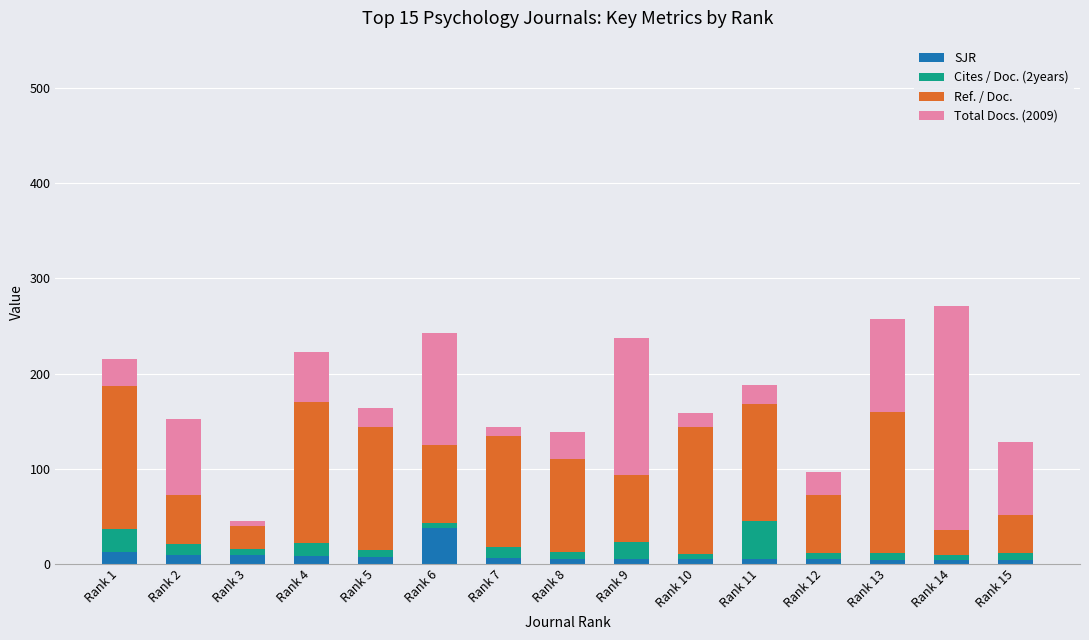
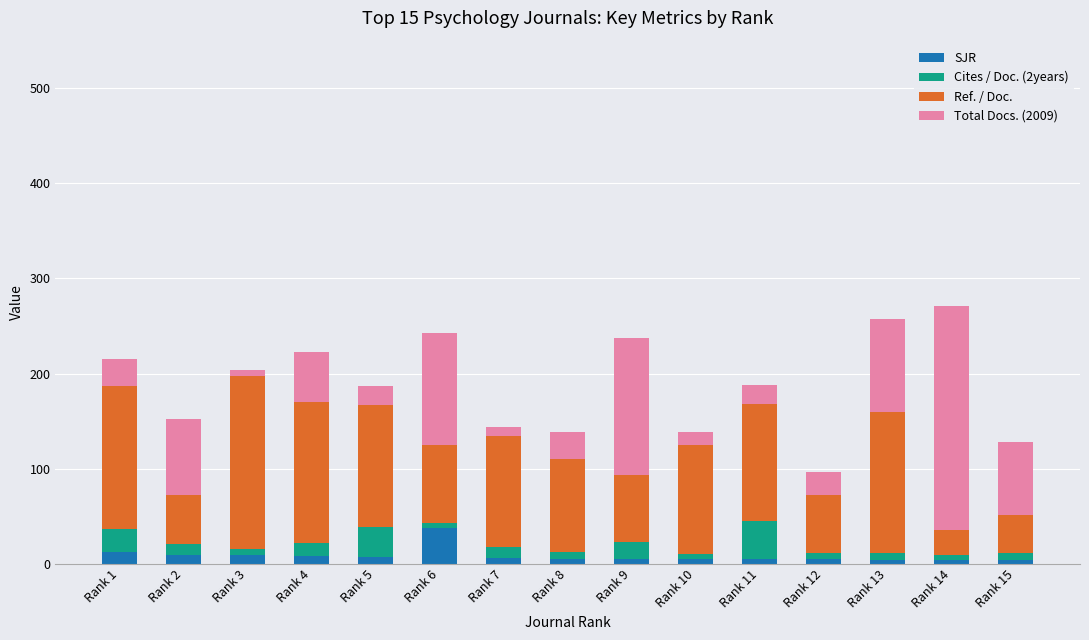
  {
    "SJR": {
      "Rank 1": 10,
      "Rank 2": 10,
      "Rank 3": 10,
      "Rank 4": 10,
      "Rank 5": 10,
      "Rank 6": 40,
      "Rank 7": 10,
      "Rank 8": 10,
      "Rank 9": 10,
      "Rank 10": 10,
      "Rank 11": 10,
      "Rank 12": 10,
      "Rank 13": 0,
      "Rank 14": 0,
      "Rank 15": 0
    },
    "Cites / Doc. (2years)": {
      "Rank 1": 20,
      "Rank 2": 10,
      "Rank 3": 10,
      "Rank 4": 10,
-     "Rank 5": 10,
+     "Rank 5": 30,
      "Rank 6": 0,
      "Rank 7": 10,
      "Rank 8": 10,
      "Rank 9": 20,
      "Rank 10": 10,
      "Rank 11": 40,
      "Rank 12": 10,
      "Rank 13": 10,
      "Rank 14": 10,
      "Rank 15": 10
    },
    "Ref. / Doc.": {
      "Rank 1": 150,
      "Rank 2": 50,
-     "Rank 3": 20,
+     "Rank 3": 180,
      "Rank 4": 150,
      "Rank 5": 130,
      "Rank 6": 80,
      "Rank 7": 120,
      "Rank 8": 100,
      "Rank 9": 70,
-     "Rank 10": 130,
+     "Rank 10": 110,
      "Rank 11": 120,
      "Rank 12": 60,
      "Rank 13": 150,
      "Rank 14": 30,
      "Rank 15": 40
    },
    "Total Docs. (2009)": {
      "Rank 1": 30,
      "Rank 2": 80,
      "Rank 3": 10,
      "Rank 4": 50,
      "Rank 5": 20,
      "Rank 6": 120,
      "Rank 7": 10,
      "Rank 8": 30,
      "Rank 9": 140,
      "Rank 10": 10,
      "Rank 11": 20,
      "Rank 12": 20,
      "Rank 13": 100,
      "Rank 14": 240,
      "Rank 15": 80
    }
  }
